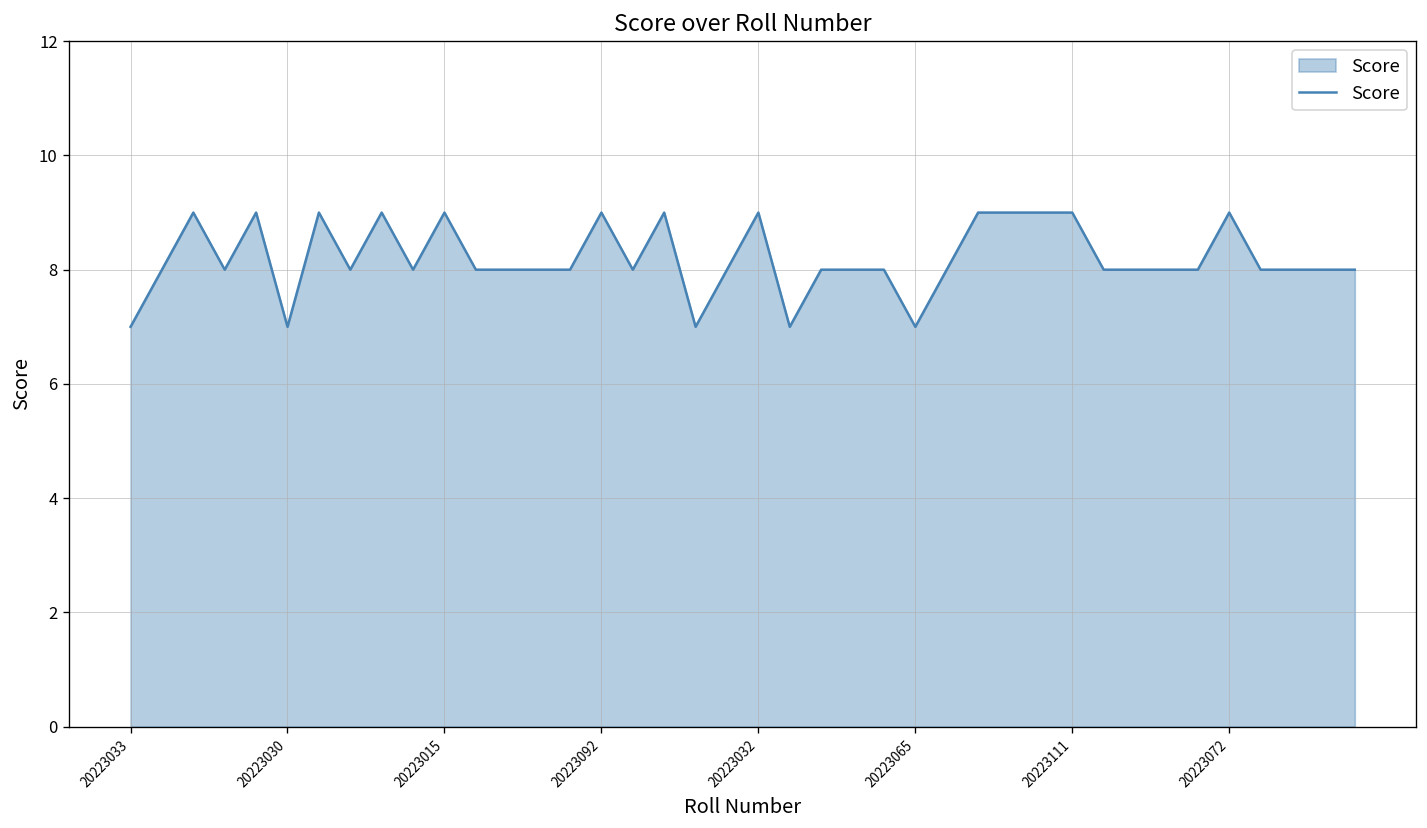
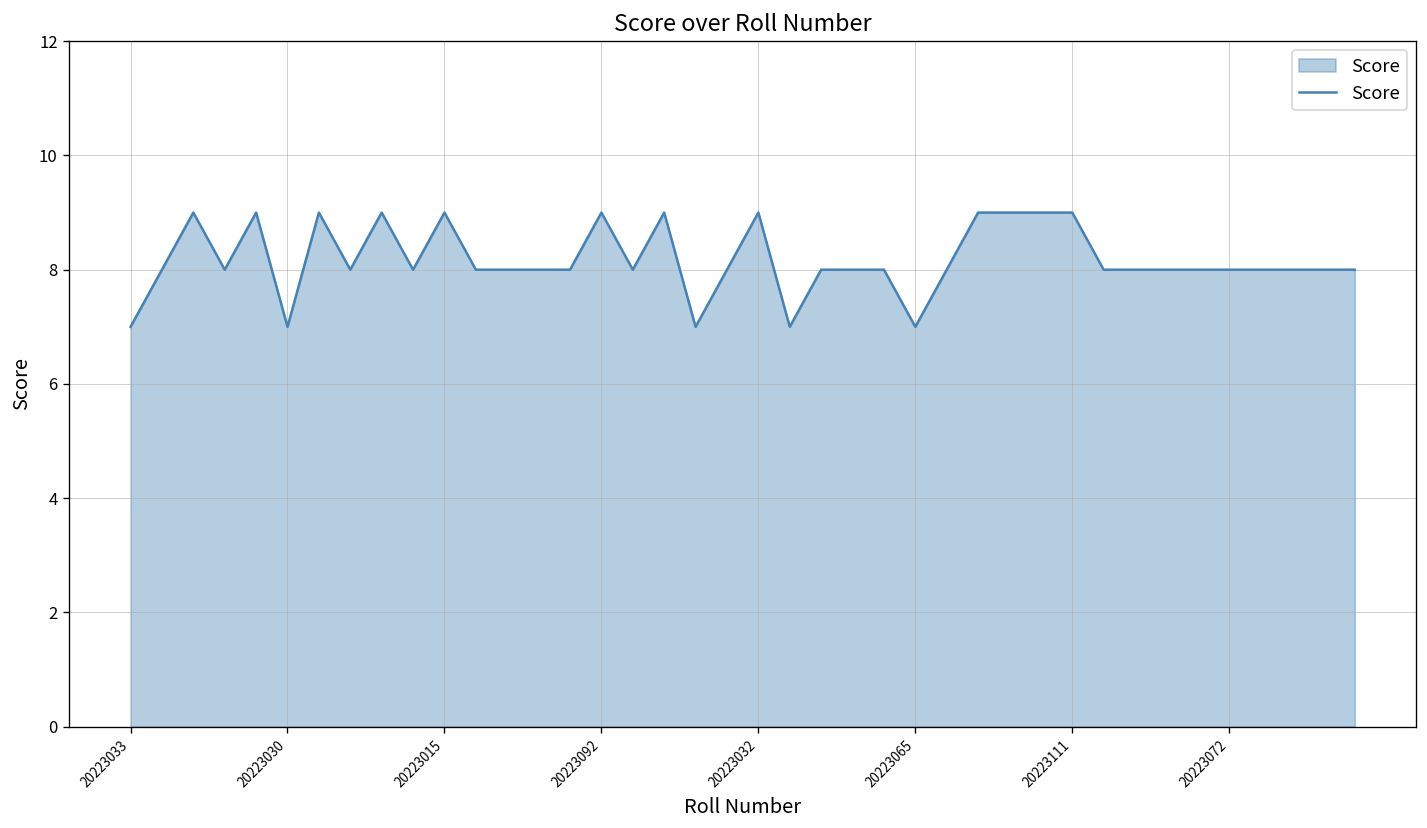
  {
    "20223033": 7,
    "20223030": 7,
    "20223015": 9,
    "20223092": 9,
    "20223032": 9,
    "20223065": 7,
    "20223111": 9,
-   "20223072": 9
+   "20223072": 8
  }
